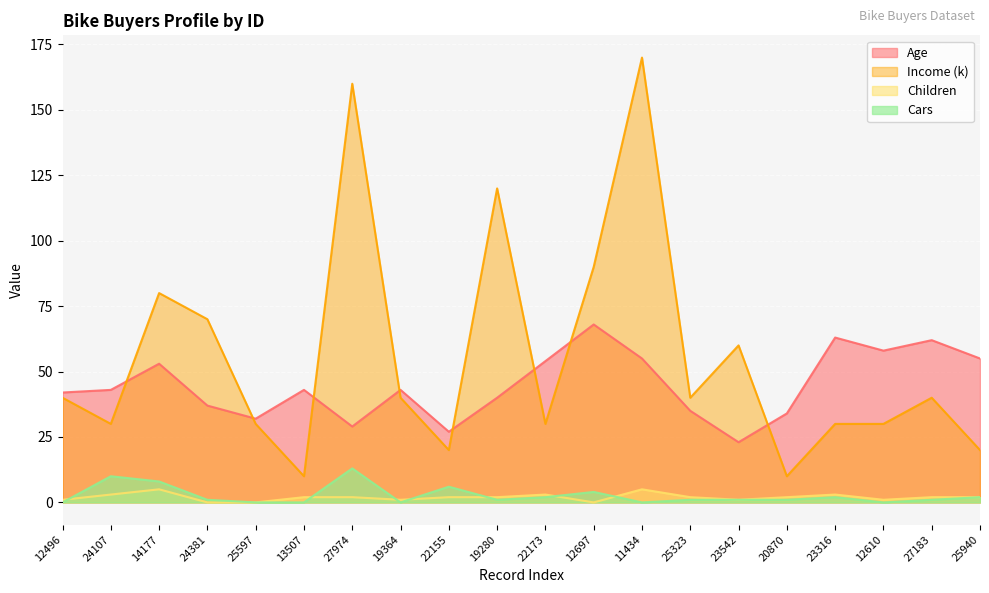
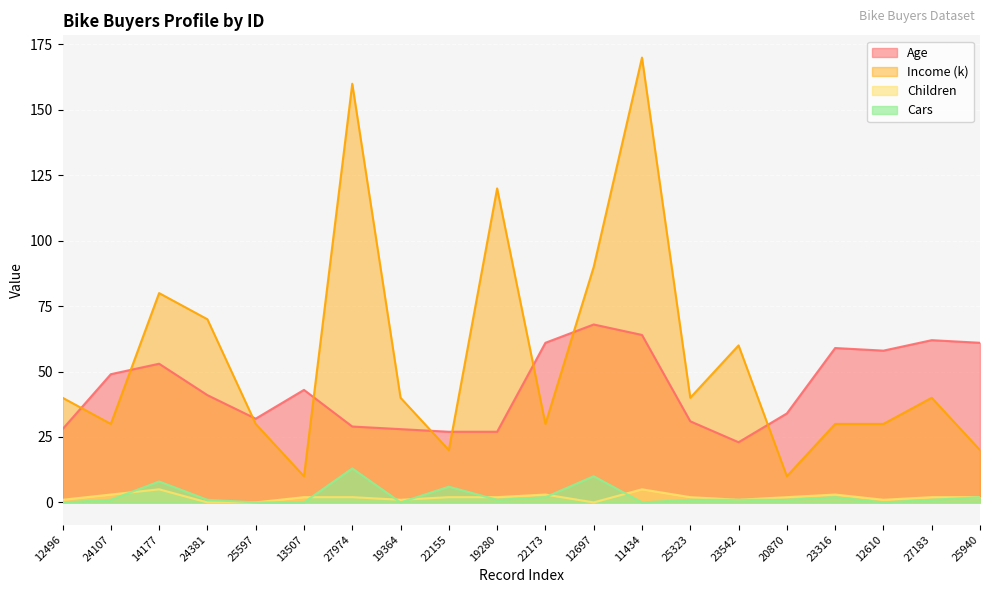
  {
    "Age": {
-     "12496": 42,
-     "24107": 43,
+     "12496": 28,
+     "24107": 49,
      "14177": 53,
-     "24381": 37,
+     "24381": 41,
      "25597": 32,
      "13507": 43,
      "27974": 29,
-     "19364": 43,
+     "19364": 28,
      "22155": 27,
-     "19280": 40,
-     "22173": 54,
+     "19280": 27,
+     "22173": 61,
      "12697": 68,
-     "11434": 55,
-     "25323": 35,
+     "11434": 64,
+     "25323": 31,
      "23542": 23,
      "20870": 34,
-     "23316": 63,
+     "23316": 59,
      "12610": 58,
      "27183": 62,
-     "25940": 55
+     "25940": 61
    },
    "Cars": {
      "12496": 0,
-     "24107": 10,
+     "24107": 1,
      "14177": 8,
      "24381": 1,
      "13507": 0,
      "27974": 13,
      "19364": 0,
      "22155": 6,
      "19280": 1,
      "22173": 2,
-     "12697": 4,
+     "12697": 10,
      "11434": 0,
      "25323": 1,
      "20870": 1,
      "23316": 2,
      "12610": 0,
      "27183": 1
    }
  }
